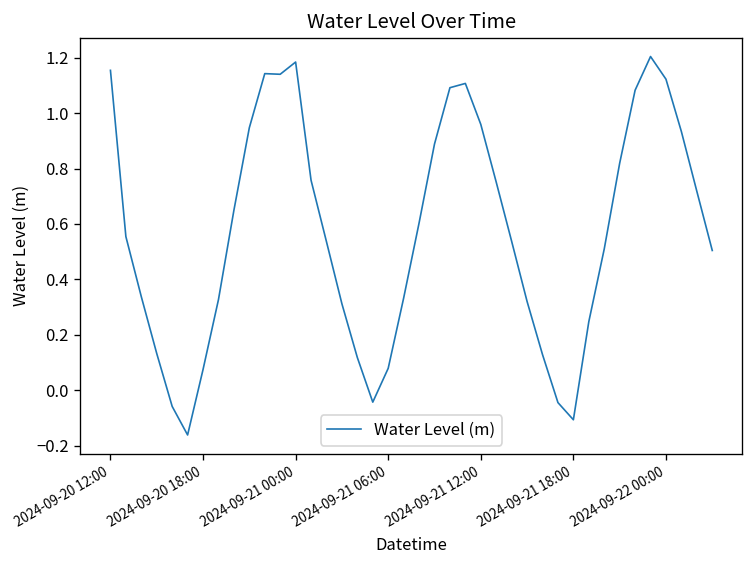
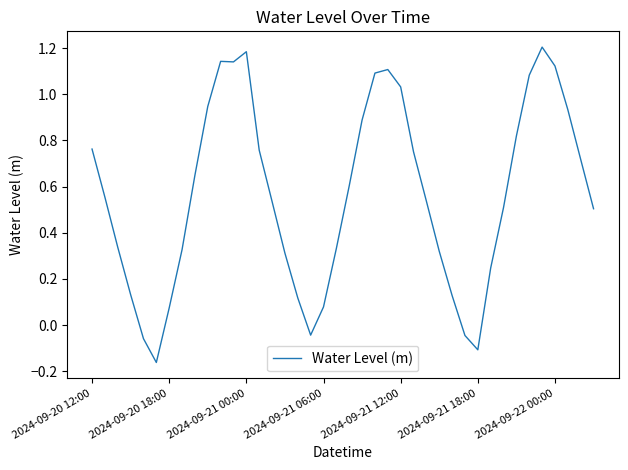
  {
-   "2024-09-20 12:00": 1.15,
+   "2024-09-20 12:00": 0.76,
    "2024-09-20 18:00": 0.07,
    "2024-09-21 00:00": 1.18,
    "2024-09-21 06:00": 0.08,
-   "2024-09-21 12:00": 0.96,
+   "2024-09-21 12:00": 1.03,
    "2024-09-21 18:00": -0.11,
    "2024-09-22 00:00": 1.12
  }
